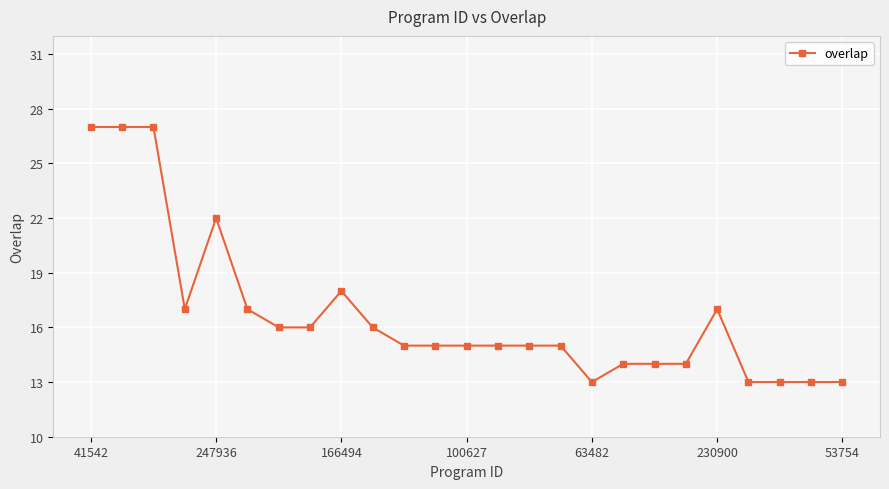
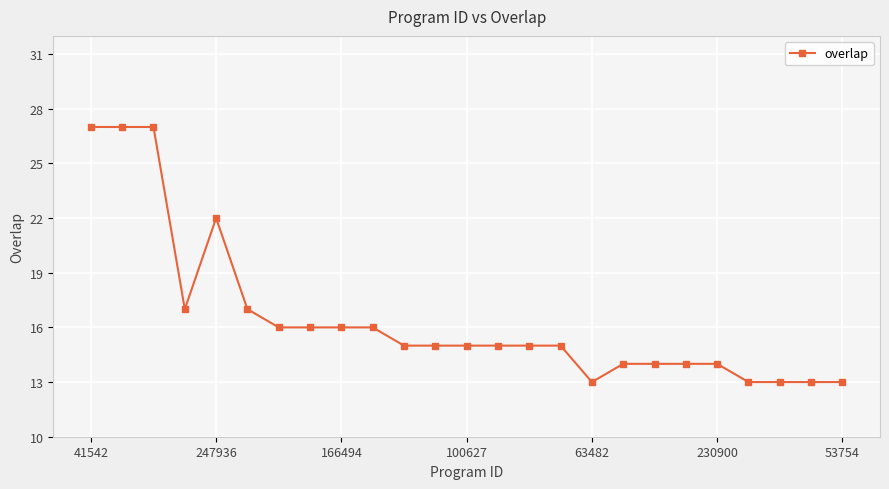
  {
    "41542": 27,
    "247936": 22,
-   "166494": 18,
+   "166494": 16,
    "100627": 15,
    "63482": 13,
-   "230900": 17,
+   "230900": 14,
    "53754": 13
  }
